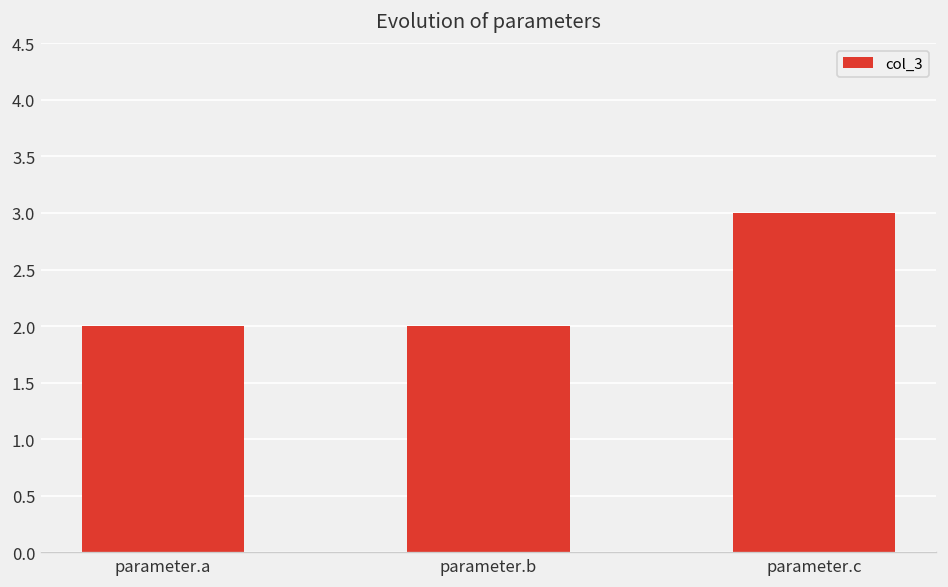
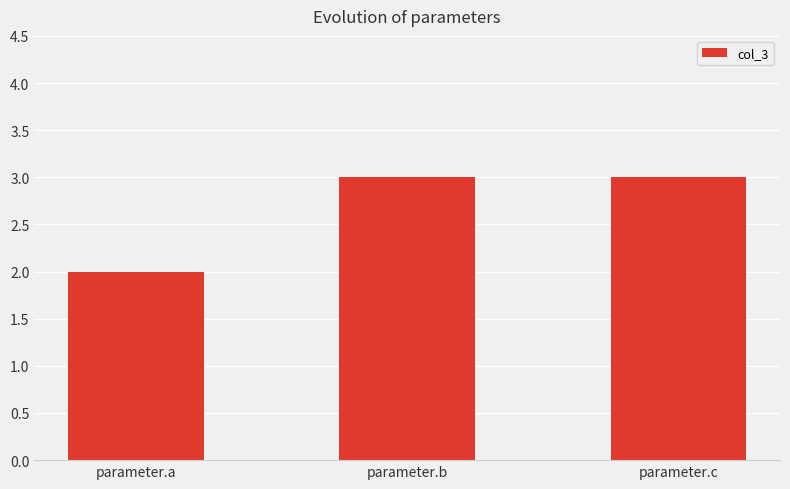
  {
    "parameter.a": 2,
-   "parameter.b": 2,
+   "parameter.b": 3,
    "parameter.c": 3
  }
